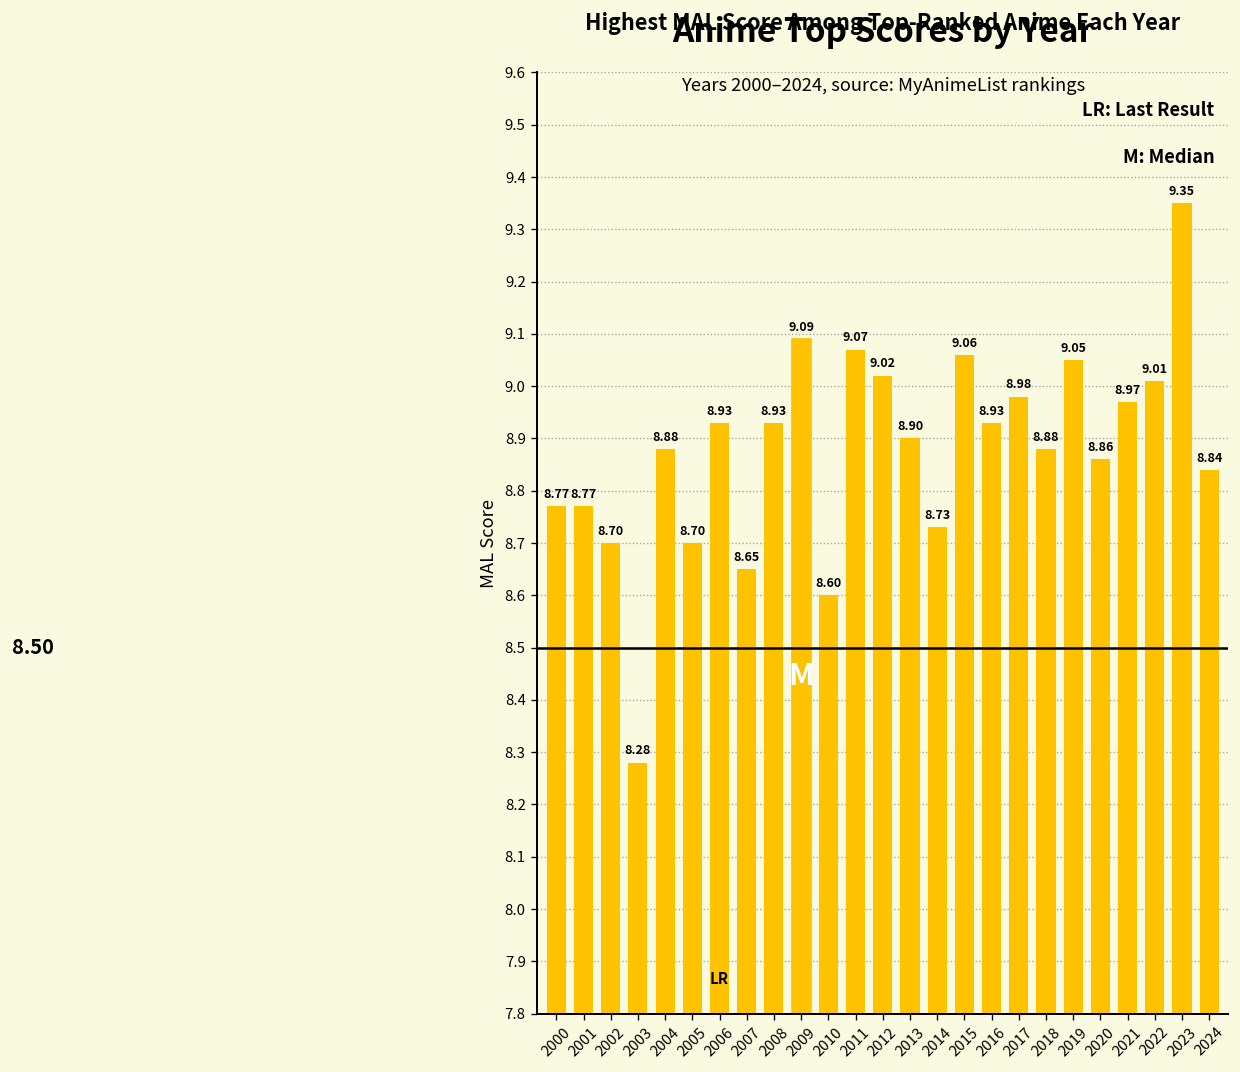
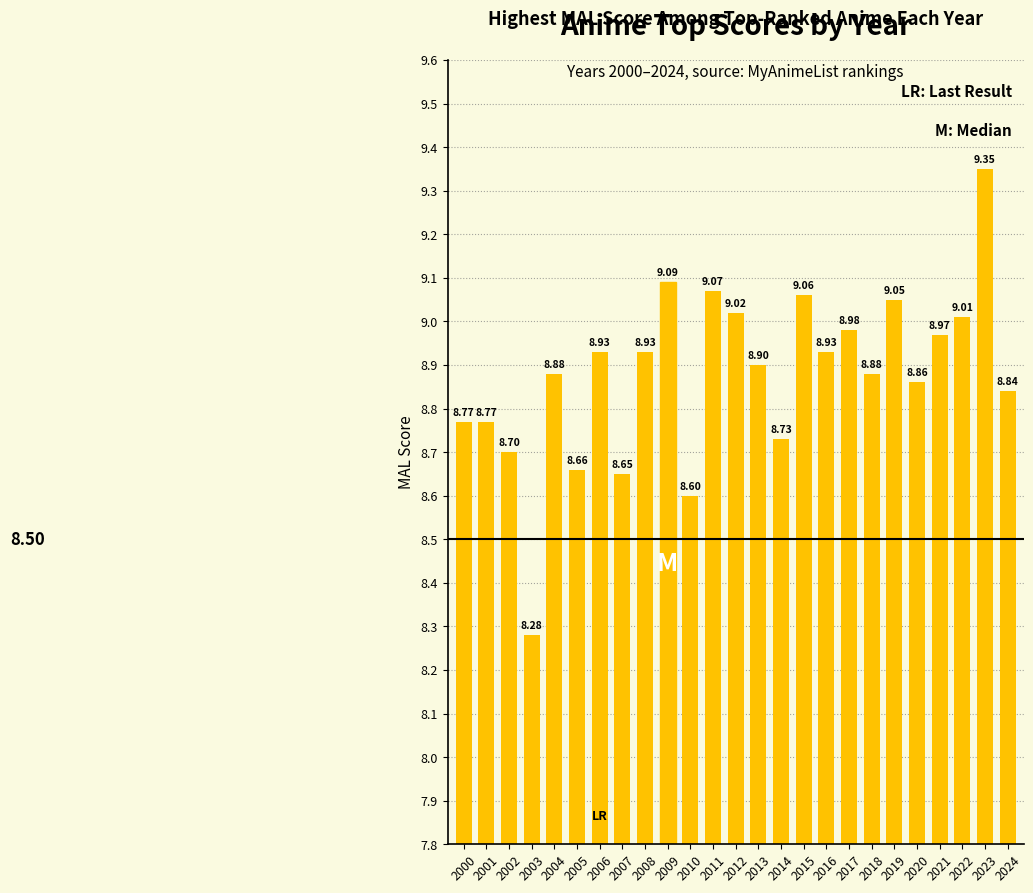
  {
    "2000": 8.77,
    "2001": 8.77,
    "2002": 8.70,
    "2003": 8.28,
    "2004": 8.88,
-   "2005": 8.70,
+   "2005": 8.66,
    "2006": 8.93,
    "2007": 8.65,
    "2008": 8.93,
    "2009": 9.09,
    "2010": 8.60,
    "2011": 9.07,
    "2012": 9.02,
    "2013": 8.90,
    "2014": 8.73,
    "2015": 9.06,
    "2016": 8.93,
    "2017": 8.98,
    "2018": 8.88,
    "2019": 9.05,
    "2020": 8.86,
    "2021": 8.97,
    "2022": 9.01,
    "2023": 9.35,
    "2024": 8.84
  }
